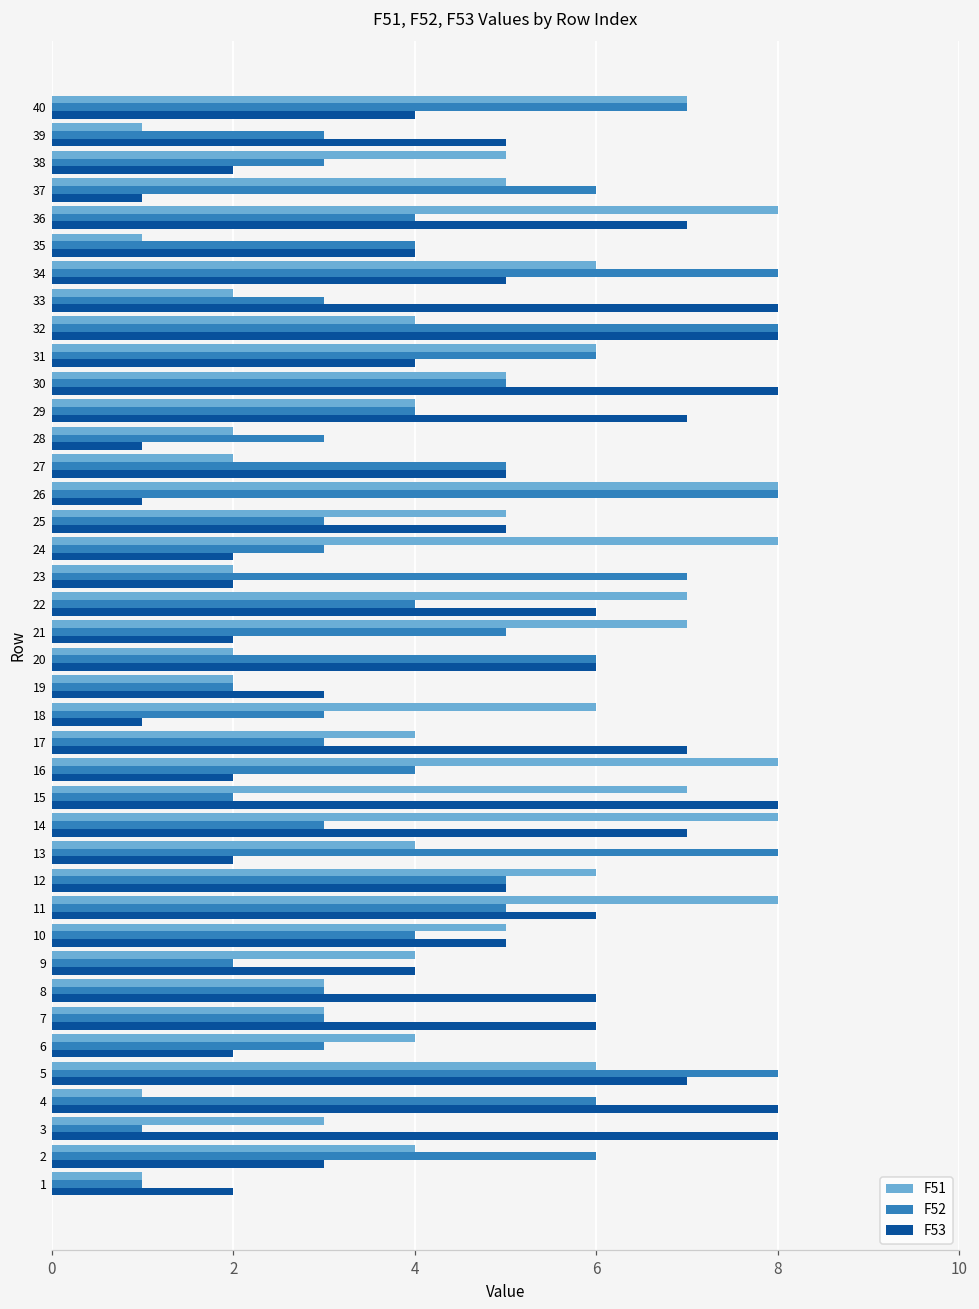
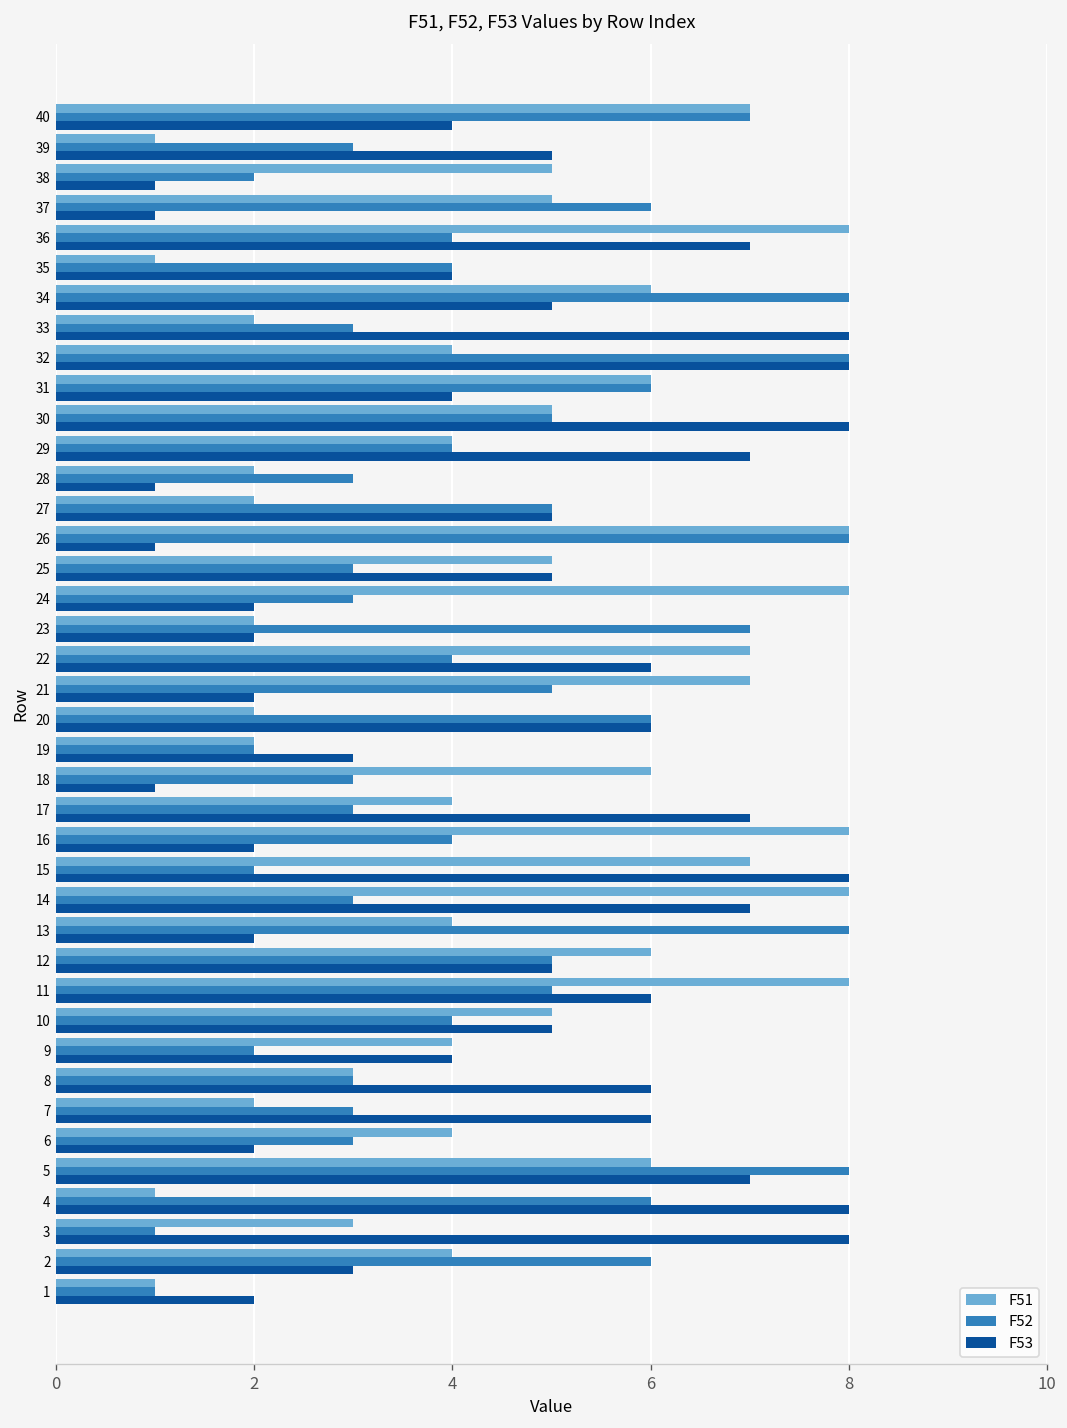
  {
    "F51": {
      "40": 7,
      "39": 1,
      "38": 5,
      "37": 5,
      "36": 8,
      "35": 1,
      "34": 6,
      "33": 2,
      "32": 4,
      "31": 6,
      "30": 5,
      "29": 4,
      "28": 2,
      "27": 2,
      "26": 8,
      "25": 5,
      "24": 8,
      "23": 2,
      "22": 7,
      "21": 7,
      "20": 2,
      "19": 2,
      "18": 6,
      "17": 4,
      "16": 8,
      "15": 7,
      "14": 8,
      "13": 4,
      "12": 6,
      "11": 8,
      "10": 5,
      "9": 4,
      "8": 3,
-     "7": 3,
+     "7": 2,
      "6": 4,
      "5": 6,
      "4": 1,
      "3": 3,
      "2": 4,
      "1": 1
    },
    "F52": {
      "40": 7,
      "39": 3,
-     "38": 3,
+     "38": 2,
      "37": 6,
      "36": 4,
      "35": 4,
      "34": 8,
      "33": 3,
      "32": 8,
      "31": 6,
      "30": 5,
      "29": 4,
      "28": 3,
      "27": 5,
      "26": 8,
      "25": 3,
      "24": 3,
      "23": 7,
      "22": 4,
      "21": 5,
      "20": 6,
      "19": 2,
      "18": 3,
      "17": 3,
      "16": 4,
      "15": 2,
      "14": 3,
      "13": 8,
      "12": 5,
      "11": 5,
      "10": 4,
      "9": 2,
      "8": 3,
      "7": 3,
      "6": 3,
      "5": 8,
      "4": 6,
      "3": 1,
      "2": 6,
      "1": 1
    },
    "F53": {
      "40": 4,
      "39": 5,
-     "38": 2,
+     "38": 1,
      "37": 1,
      "36": 7,
      "35": 4,
      "34": 5,
      "33": 8,
      "32": 8,
      "31": 4,
      "30": 8,
      "29": 7,
      "28": 1,
      "27": 5,
      "26": 1,
      "25": 5,
      "24": 2,
      "23": 2,
      "22": 6,
      "21": 2,
      "20": 6,
      "19": 3,
      "18": 1,
      "17": 7,
      "16": 2,
      "15": 8,
      "14": 7,
      "13": 2,
      "12": 5,
      "11": 6,
      "10": 5,
      "9": 4,
      "8": 6,
      "7": 6,
      "6": 2,
      "5": 7,
      "4": 8,
      "3": 8,
      "2": 3,
      "1": 2
    }
  }
